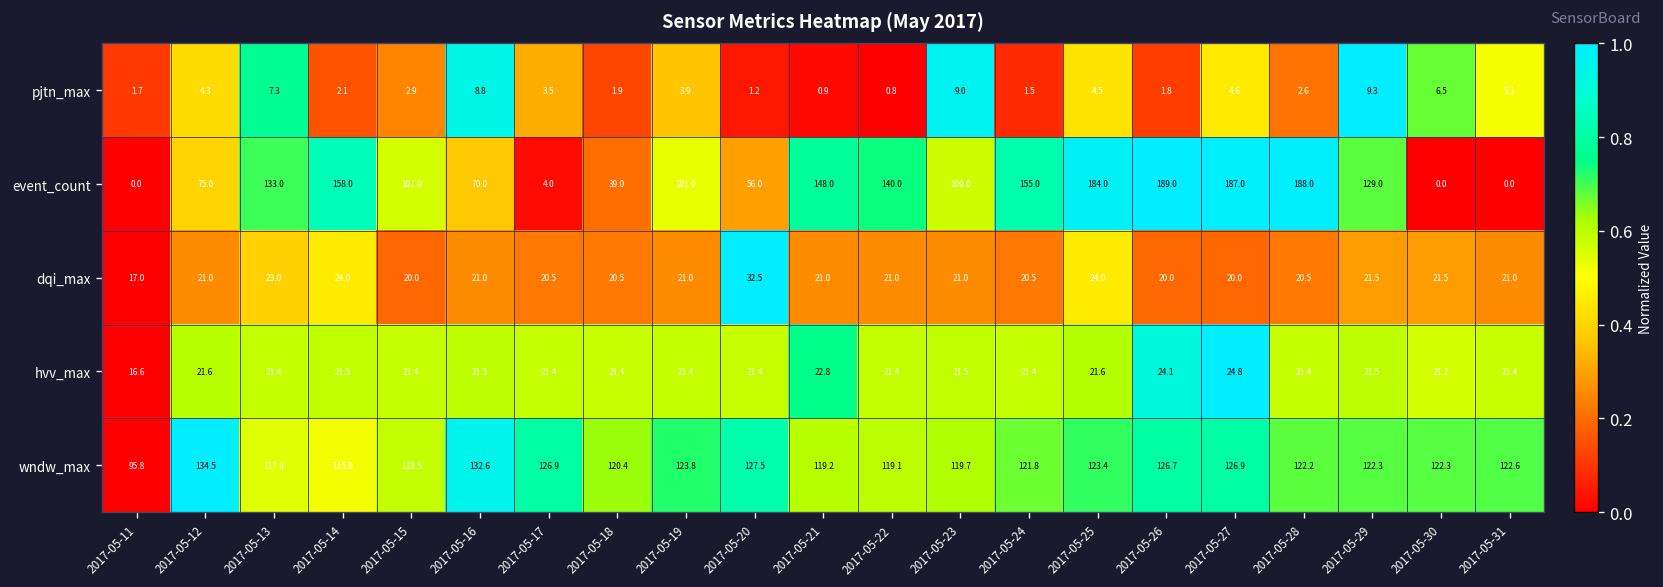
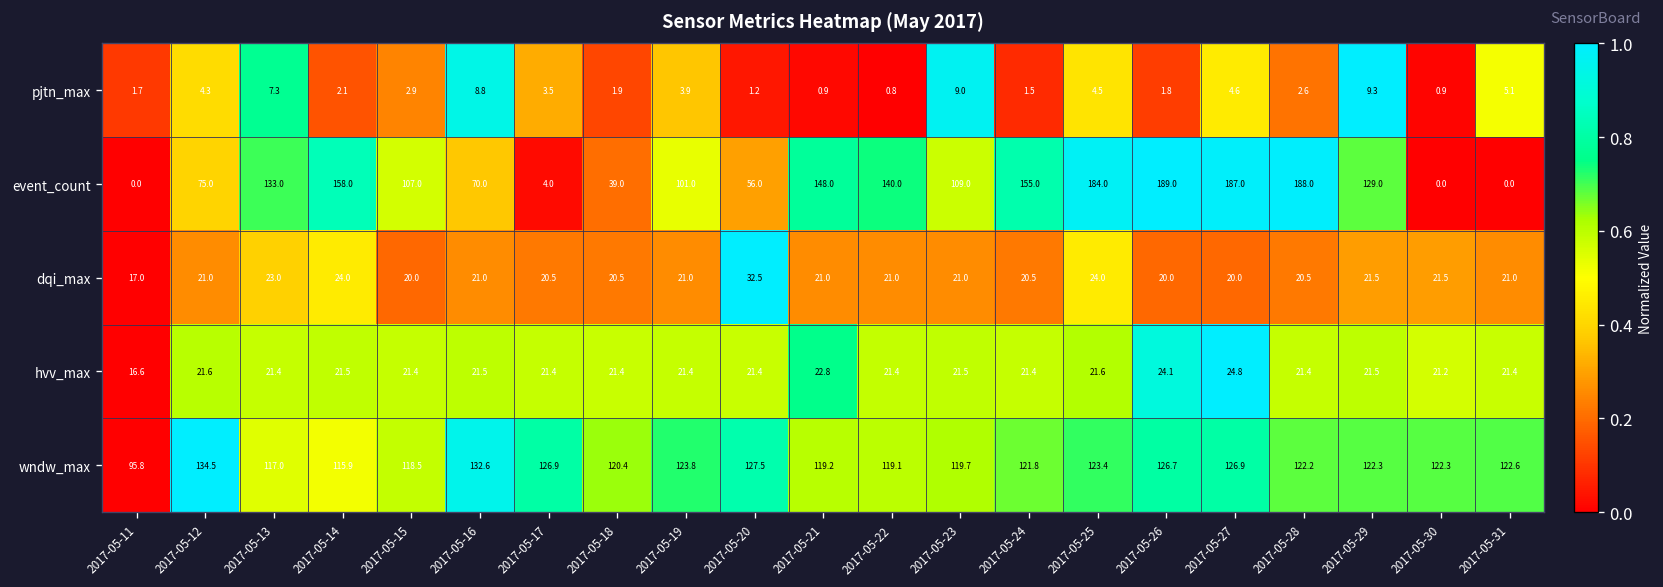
  {
    "pjtn_max": {
      "2017-05-11": 1.7,
      "2017-05-12": 4.3,
      "2017-05-13": 7.3,
      "2017-05-14": 2.1,
      "2017-05-15": 2.9,
      "2017-05-16": 8.8,
      "2017-05-17": 3.5,
      "2017-05-18": 1.9,
      "2017-05-19": 3.9,
      "2017-05-20": 1.2,
      "2017-05-21": 0.9,
      "2017-05-22": 0.8,
      "2017-05-23": 9.0,
      "2017-05-24": 1.5,
      "2017-05-25": 4.5,
      "2017-05-26": 1.8,
      "2017-05-27": 4.6,
      "2017-05-28": 2.6,
      "2017-05-29": 9.3,
-     "2017-05-30": 6.5,
+     "2017-05-30": 0.9,
      "2017-05-31": 5.1
    },
    "event_count": {
      "2017-05-11": 0.0,
      "2017-05-12": 75.0,
      "2017-05-13": 133.0,
      "2017-05-14": 158.0,
      "2017-05-15": 107.0,
      "2017-05-16": 70.0,
      "2017-05-17": 4.0,
      "2017-05-18": 39.0,
      "2017-05-19": 101.0,
      "2017-05-20": 56.0,
      "2017-05-21": 148.0,
      "2017-05-22": 140.0,
      "2017-05-23": 109.0,
      "2017-05-24": 155.0,
      "2017-05-25": 184.0,
      "2017-05-26": 189.0,
      "2017-05-27": 187.0,
      "2017-05-28": 188.0,
      "2017-05-29": 129.0,
      "2017-05-30": 0.0,
      "2017-05-31": 0.0
    },
    "dqi_max": {
      "2017-05-11": 17.0,
      "2017-05-12": 21.0,
      "2017-05-13": 23.0,
      "2017-05-14": 24.0,
      "2017-05-15": 20.0,
      "2017-05-16": 21.0,
      "2017-05-17": 20.5,
      "2017-05-18": 20.5,
      "2017-05-19": 21.0,
      "2017-05-20": 32.5,
      "2017-05-21": 21.0,
      "2017-05-22": 21.0,
      "2017-05-23": 21.0,
      "2017-05-24": 20.5,
      "2017-05-25": 24.0,
      "2017-05-26": 20.0,
      "2017-05-27": 20.0,
      "2017-05-28": 20.5,
      "2017-05-29": 21.5,
      "2017-05-30": 21.5,
      "2017-05-31": 21.0
    },
    "hvv_max": {
      "2017-05-11": 16.6,
      "2017-05-12": 21.6,
      "2017-05-13": 21.4,
      "2017-05-14": 21.5,
      "2017-05-15": 21.4,
      "2017-05-16": 21.5,
      "2017-05-17": 21.4,
      "2017-05-18": 21.4,
      "2017-05-19": 21.4,
      "2017-05-20": 21.4,
      "2017-05-21": 22.8,
      "2017-05-22": 21.4,
      "2017-05-23": 21.5,
      "2017-05-24": 21.4,
      "2017-05-25": 21.6,
      "2017-05-26": 24.1,
      "2017-05-27": 24.8,
      "2017-05-28": 21.4,
      "2017-05-29": 21.5,
      "2017-05-30": 21.2,
      "2017-05-31": 21.4
    },
    "wndw_max": {
      "2017-05-11": 95.8,
      "2017-05-12": 134.5,
      "2017-05-13": 117.0,
      "2017-05-14": 115.9,
      "2017-05-15": 118.5,
      "2017-05-16": 132.6,
      "2017-05-17": 126.9,
      "2017-05-18": 120.4,
      "2017-05-19": 123.8,
      "2017-05-20": 127.5,
      "2017-05-21": 119.2,
      "2017-05-22": 119.1,
      "2017-05-23": 119.7,
      "2017-05-24": 121.8,
      "2017-05-25": 123.4,
      "2017-05-26": 126.7,
      "2017-05-27": 126.9,
      "2017-05-28": 122.2,
      "2017-05-29": 122.3,
      "2017-05-30": 122.3,
      "2017-05-31": 122.6
    }
  }
